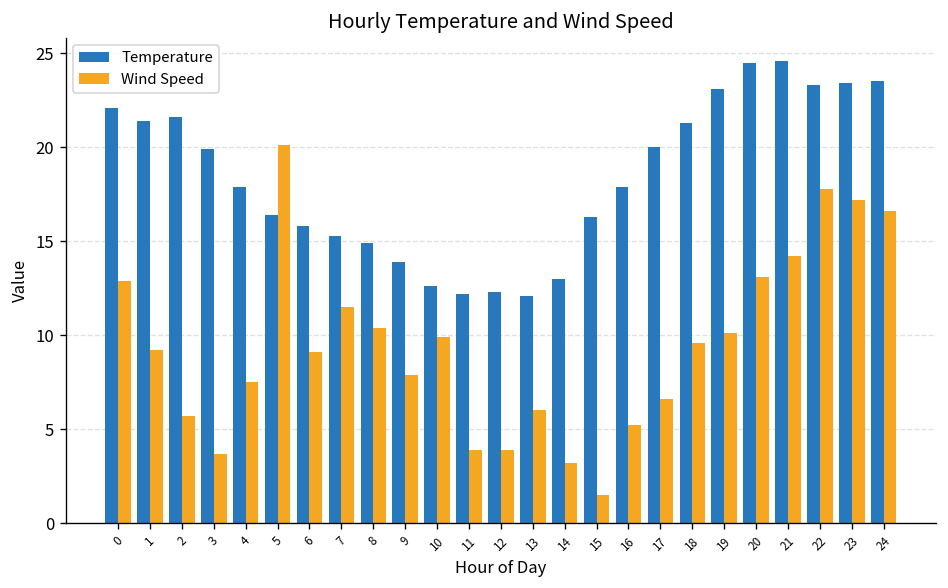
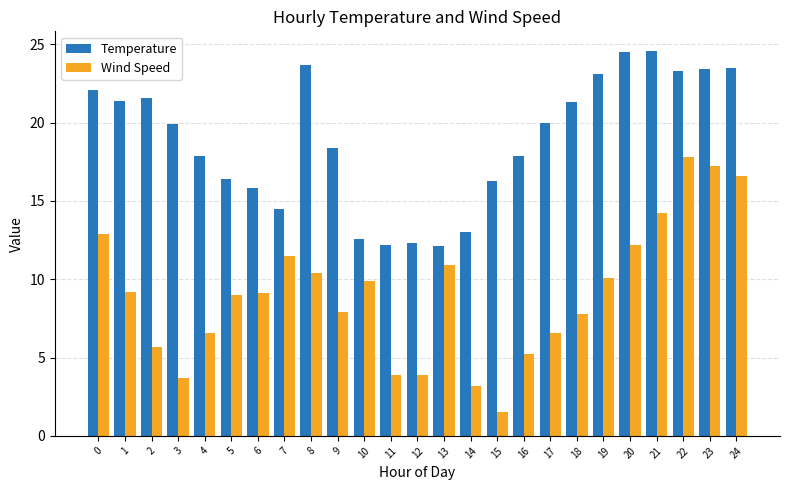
  {
    "Temperature": {
      "0": 22.1,
      "1": 21.4,
      "2": 21.6,
      "3": 19.9,
      "4": 17.9,
      "5": 16.4,
      "6": 15.8,
-     "7": 15.3,
-     "8": 14.9,
-     "9": 13.9,
+     "7": 14.5,
+     "8": 23.7,
+     "9": 18.4,
      "10": 12.6,
      "11": 12.2,
      "12": 12.3,
      "13": 12.1,
      "14": 13.0,
      "15": 16.3,
      "16": 17.9,
      "17": 20.0,
      "18": 21.3,
      "19": 23.1,
      "20": 24.5,
      "21": 24.6,
      "22": 23.3,
      "23": 23.4,
      "24": 23.5
    },
    "Wind Speed": {
      "0": 12.9,
      "1": 9.2,
      "2": 5.7,
      "3": 3.7,
-     "4": 7.5,
-     "5": 20.1,
+     "4": 6.6,
+     "5": 9.0,
      "6": 9.1,
      "7": 11.5,
      "8": 10.4,
      "9": 7.9,
      "10": 9.9,
      "11": 3.9,
      "12": 3.9,
-     "13": 6.0,
+     "13": 10.9,
      "14": 3.2,
      "15": 1.5,
      "16": 5.2,
      "17": 6.6,
-     "18": 9.6,
+     "18": 7.8,
      "19": 10.1,
-     "20": 13.1,
+     "20": 12.2,
      "21": 14.2,
      "22": 17.8,
      "23": 17.2,
      "24": 16.6
    }
  }
